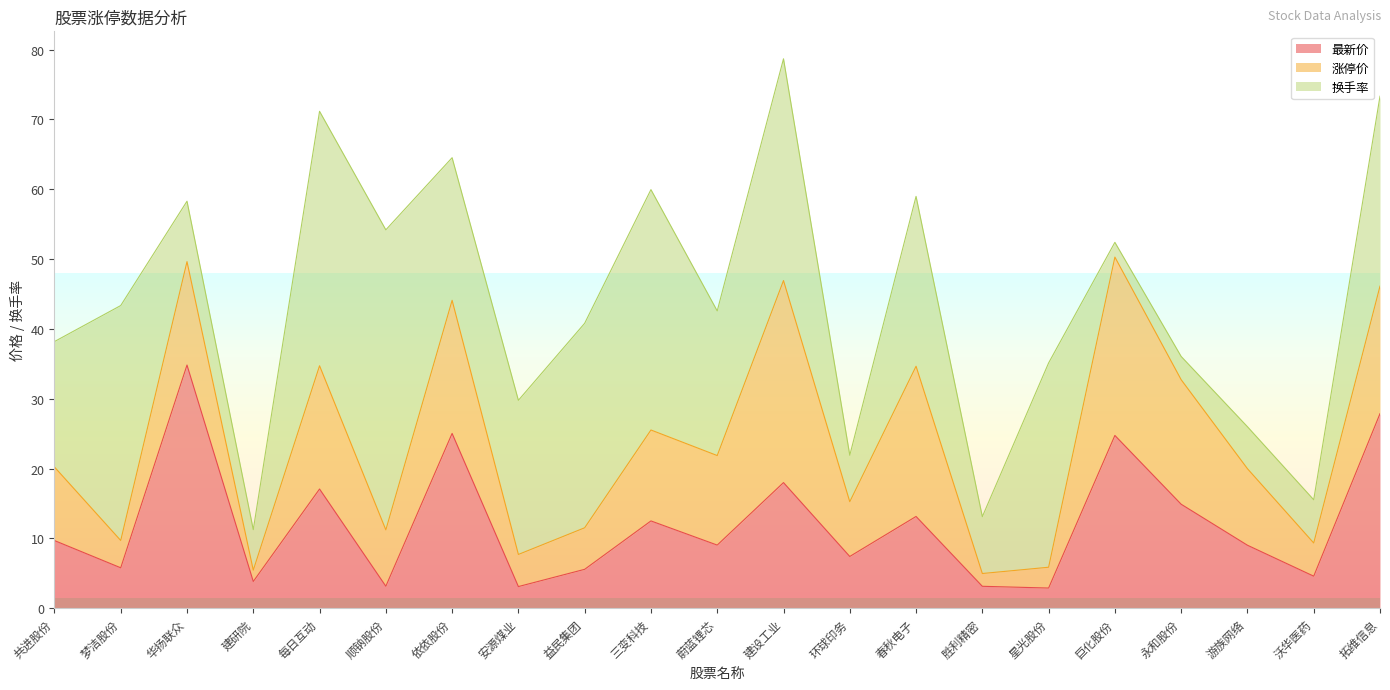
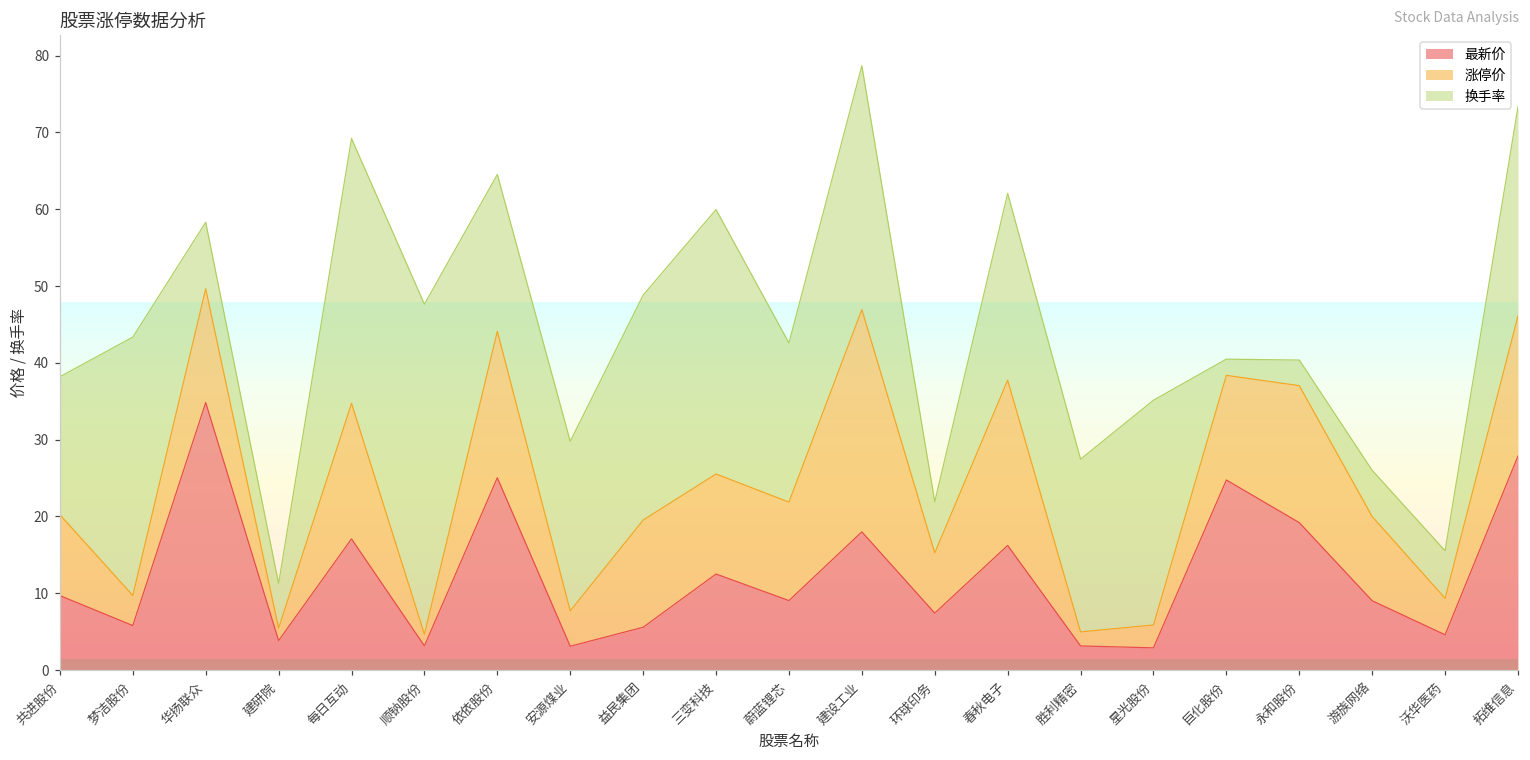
  {
    "最新价": {
      "共进股份": 10,
      "梦洁股份": 6,
      "华扬联众": 35,
      "建研院": 4,
      "每日互动": 17,
      "顺钠股份": 3,
      "依依股份": 25,
      "安源煤业": 3,
      "益民集团": 6,
      "三变科技": 13,
      "蔚蓝锂芯": 9,
      "建设工业": 18,
      "环球印务": 7,
-     "春秋电子": 13,
+     "春秋电子": 16,
      "胜利精密": 3,
      "星光股份": 3,
      "巨化股份": 25,
-     "永和股份": 15,
+     "永和股份": 19,
      "游族网络": 9,
      "沃华医药": 5,
      "拓维信息": 28
    },
    "涨停价": {
      "共进股份": 11,
      "梦洁股份": 4,
      "华扬联众": 15,
      "建研院": 2,
      "每日互动": 18,
-     "顺钠股份": 8,
+     "顺钠股份": 2,
      "依依股份": 19,
      "安源煤业": 5,
-     "益民集团": 6,
+     "益民集团": 14,
      "三变科技": 13,
      "蔚蓝锂芯": 13,
      "建设工业": 29,
      "环球印务": 8,
      "春秋电子": 22,
      "胜利精密": 2,
      "星光股份": 3,
-     "巨化股份": 26,
+     "巨化股份": 14,
      "永和股份": 18,
      "游族网络": 11,
      "沃华医药": 5,
      "拓维信息": 18
    },
    "换手率": {
      "共进股份": 18,
      "梦洁股份": 34,
      "华扬联众": 9,
      "建研院": 6,
-     "每日互动": 36,
+     "每日互动": 34,
      "顺钠股份": 43,
      "依依股份": 20,
      "安源煤业": 22,
      "益民集团": 29,
      "三变科技": 34,
      "蔚蓝锂芯": 21,
      "建设工业": 32,
      "环球印务": 7,
      "春秋电子": 24,
-     "胜利精密": 8,
+     "胜利精密": 22,
      "星光股份": 29,
      "巨化股份": 2,
      "永和股份": 3,
      "游族网络": 6,
      "沃华医药": 6,
      "拓维信息": 27
    }
  }
